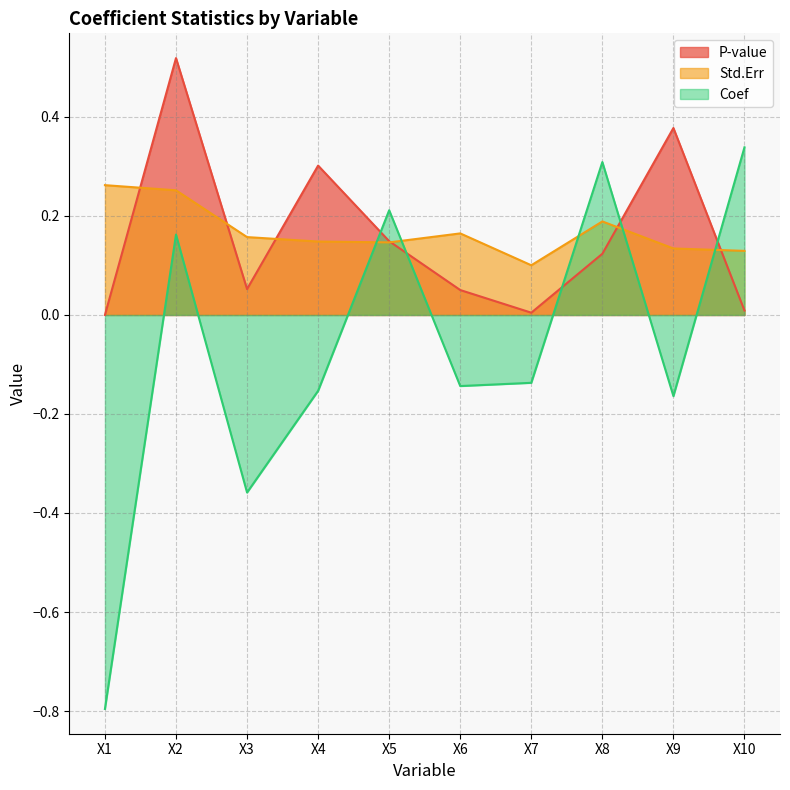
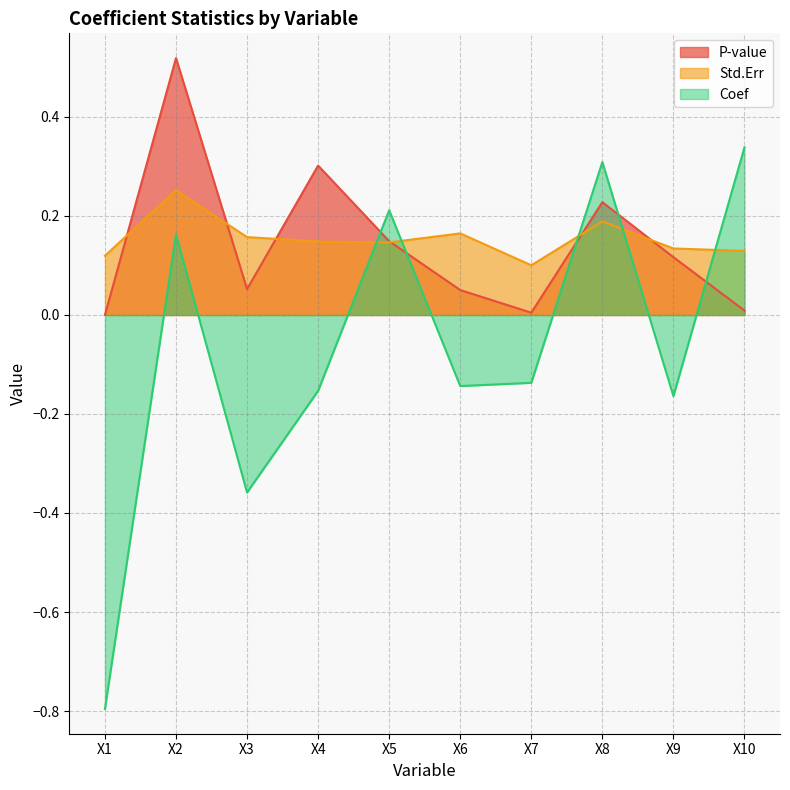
  {
    "P-value": {
      "X2": 0.52,
      "X3": 0.05,
      "X4": 0.30,
      "X6": 0.05,
-     "X8": 0.12,
-     "X9": 0.38,
+     "X8": 0.23,
+     "X9": 0.12,
      "X10": 0.01
    },
    "Std.Err": {
-     "X1": 0.26,
+     "X1": 0.12,
      "X2": 0.25,
      "X3": 0.16,
      "X4": 0.15,
      "X6": 0.16,
      "X7": 0.10,
      "X8": 0.19,
      "X9": 0.13,
      "X10": 0.13
    }
  }
